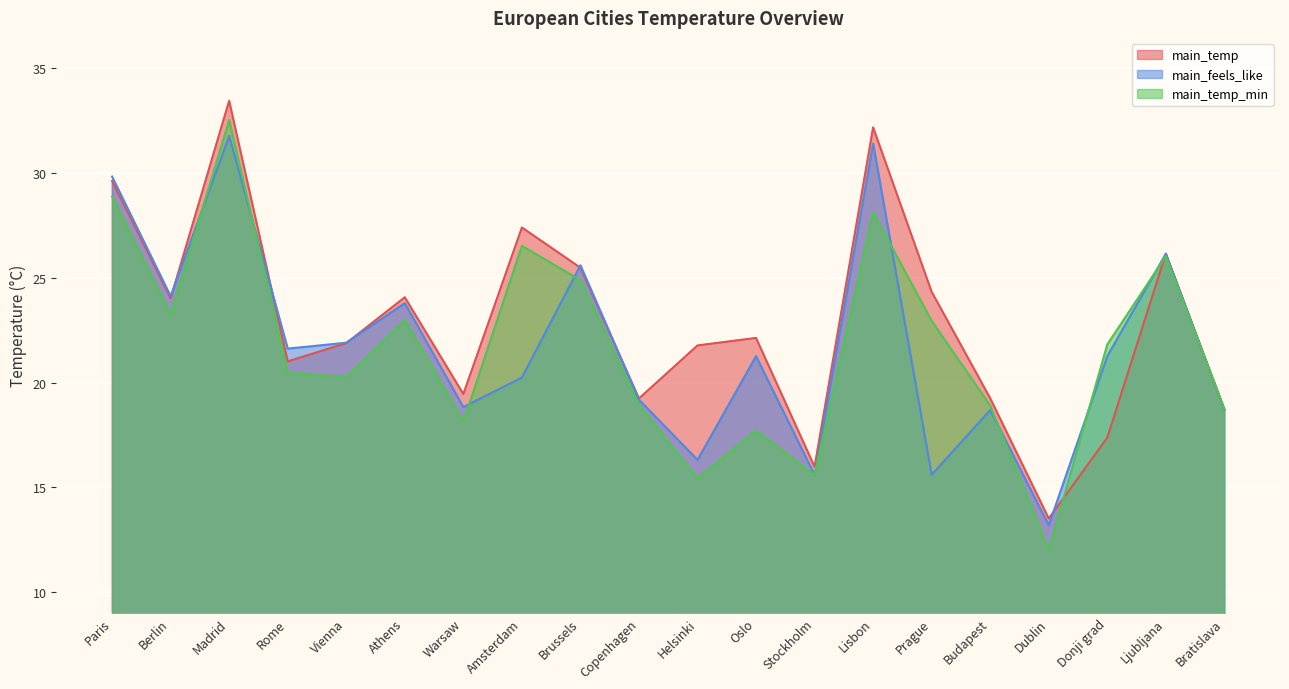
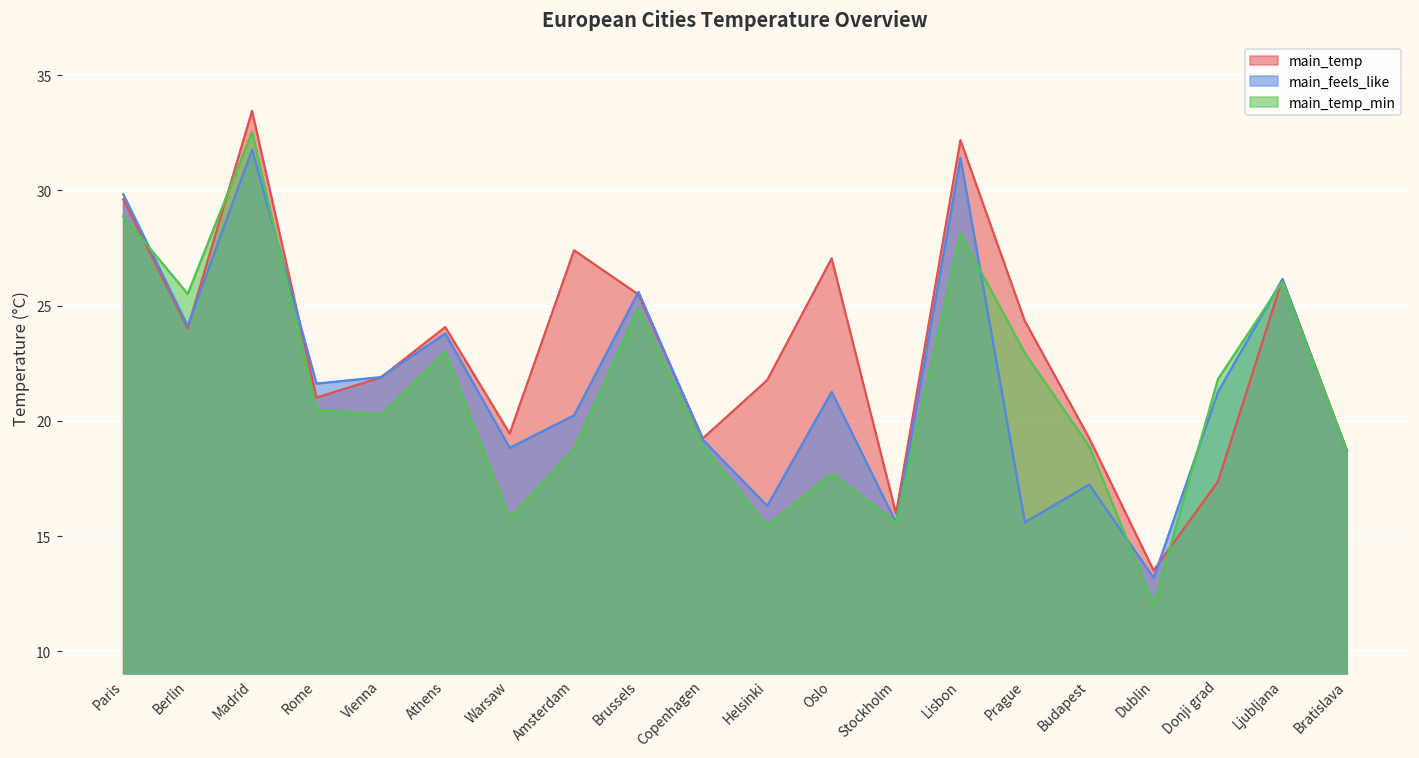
  {
    "main_temp": {
      "Paris": 29.6,
      "Madrid": 33.5,
      "Rome": 21.0,
      "Athens": 24.1,
      "Warsaw": 19.5,
      "Amsterdam": 27.4,
      "Helsinki": 21.8,
-     "Oslo": 22.1,
+     "Oslo": 27.1,
      "Stockholm": 16.0,
      "Lisbon": 32.2,
      "Prague": 24.3,
      "Budapest": 19.3,
      "Dublin": 13.5,
      "Donji grad": 17.4
    },
    "main_feels_like": {
      "Paris": 29.8,
      "Madrid": 31.8,
      "Rome": 21.6,
      "Athens": 23.8,
      "Warsaw": 18.8,
      "Amsterdam": 20.2,
      "Helsinki": 16.3,
      "Oslo": 21.3,
      "Lisbon": 31.4,
      "Prague": 15.6,
-     "Budapest": 18.7,
+     "Budapest": 17.2,
      "Dublin": 13.2,
      "Donji grad": 21.3
    },
    "main_temp_min": {
      "Paris": 28.9,
-     "Berlin": 23.3,
+     "Berlin": 25.5,
      "Madrid": 32.5,
      "Rome": 20.5,
      "Vienna": 20.3,
      "Athens": 23.0,
-     "Warsaw": 18.1,
-     "Amsterdam": 26.5,
+     "Warsaw": 15.8,
+     "Amsterdam": 18.8,
      "Brussels": 24.9,
      "Copenhagen": 18.9,
      "Helsinki": 15.4,
      "Oslo": 17.7,
      "Lisbon": 28.1,
      "Prague": 22.9,
      "Budapest": 18.9,
      "Dublin": 12.0,
      "Donji grad": 21.8
    }
  }
